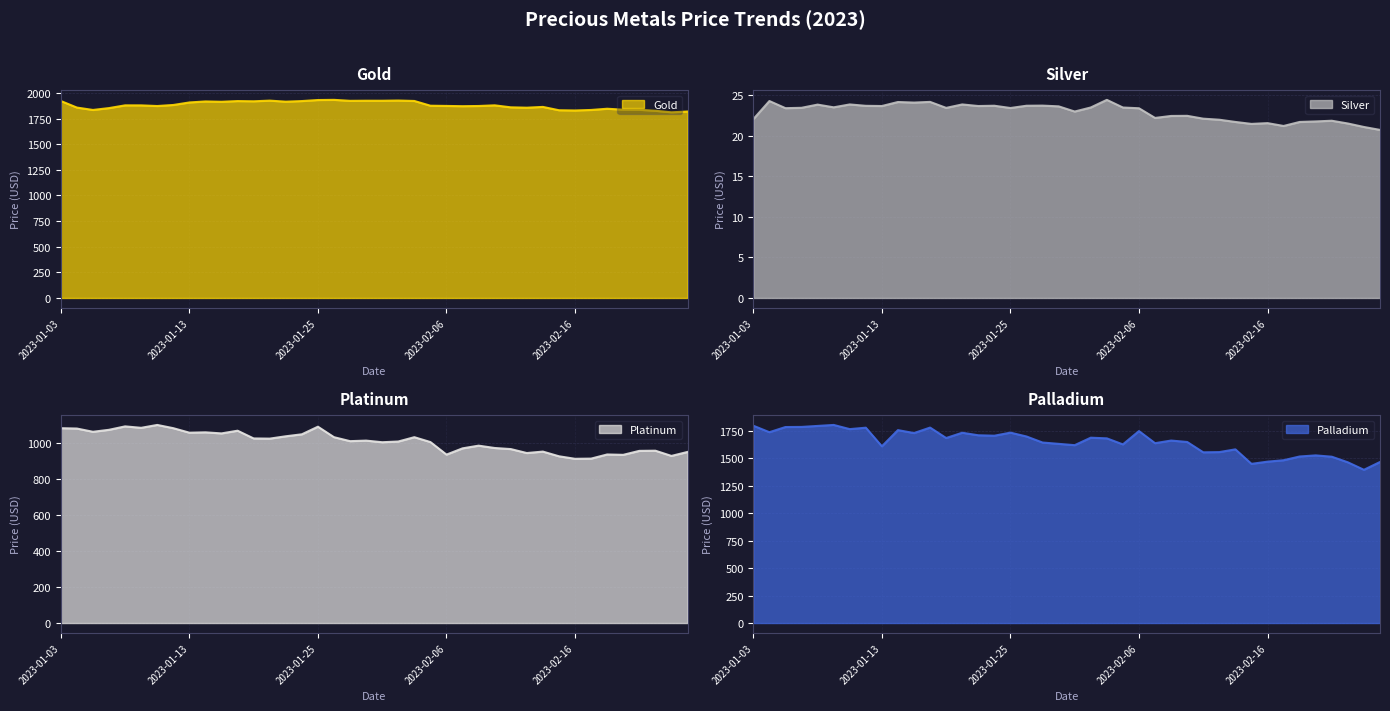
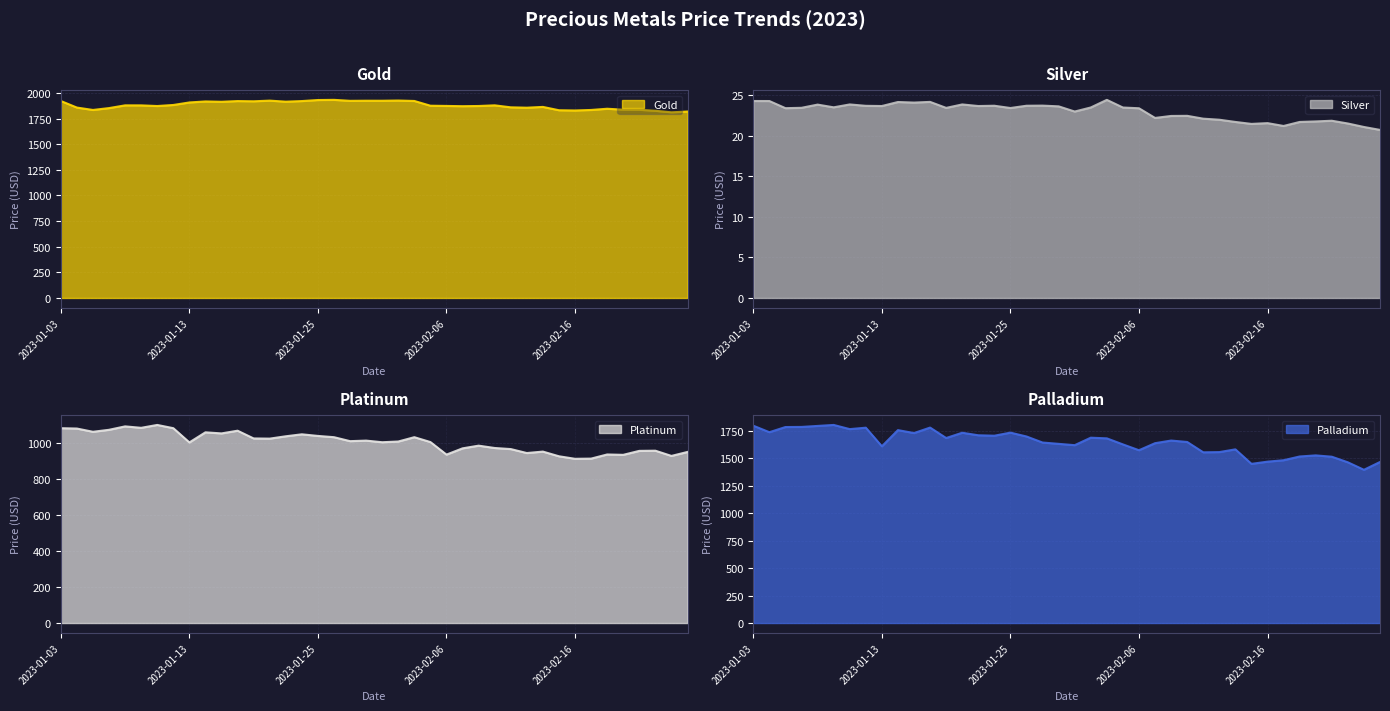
  {
    "Gold": {
      "2023-01-03": 1920,
      "2023-01-13": 1910,
      "2023-01-25": 1930,
      "2023-02-06": 1870,
      "2023-02-16": 1830
    },
    "Silver": {
-     "2023-01-03": 22,
+     "2023-01-03": 24,
      "2023-01-13": 24,
      "2023-01-25": 23,
      "2023-02-06": 23,
      "2023-02-16": 22
    },
    "Platinum": {
      "2023-01-03": 1080,
-     "2023-01-13": 1060,
-     "2023-01-25": 1090,
+     "2023-01-13": 1000,
+     "2023-01-25": 1040,
      "2023-02-06": 940,
      "2023-02-16": 910
    },
    "Palladium": {
      "2023-01-03": 1800,
      "2023-01-13": 1610,
      "2023-01-25": 1730,
-     "2023-02-06": 1750,
+     "2023-02-06": 1570,
      "2023-02-16": 1470
    }
  }
